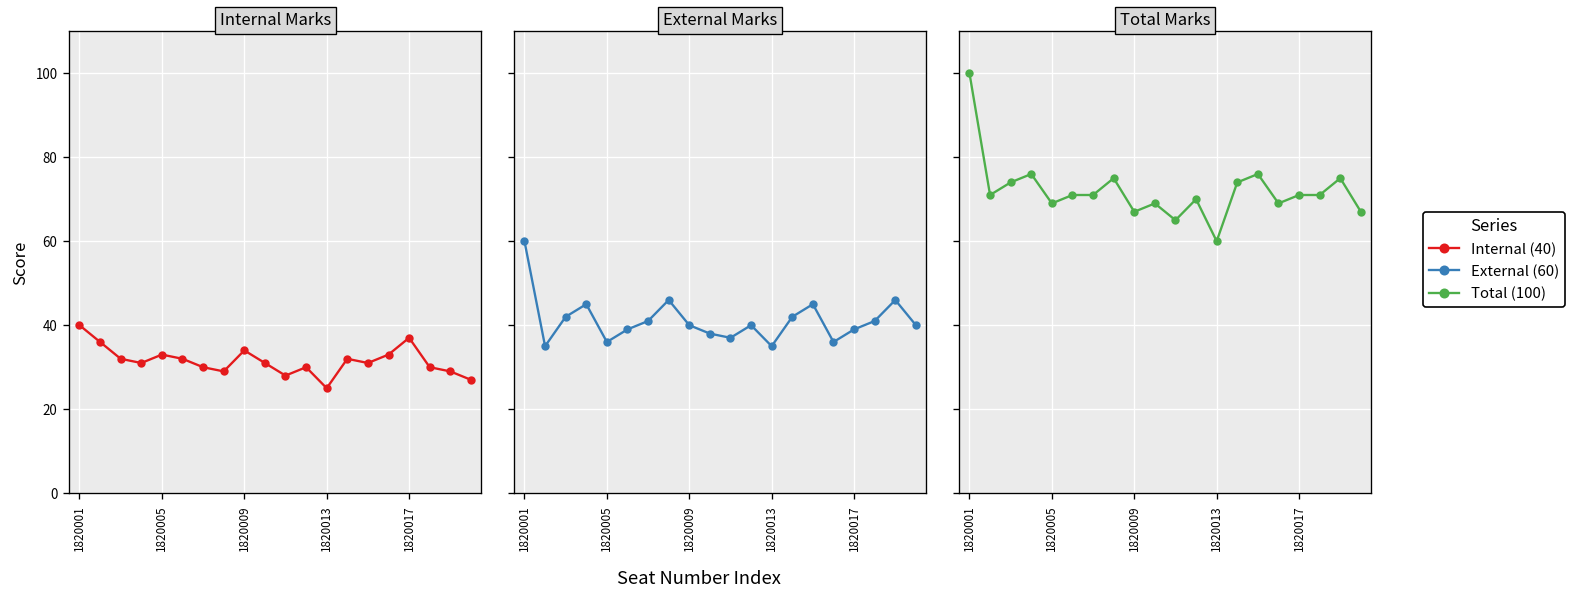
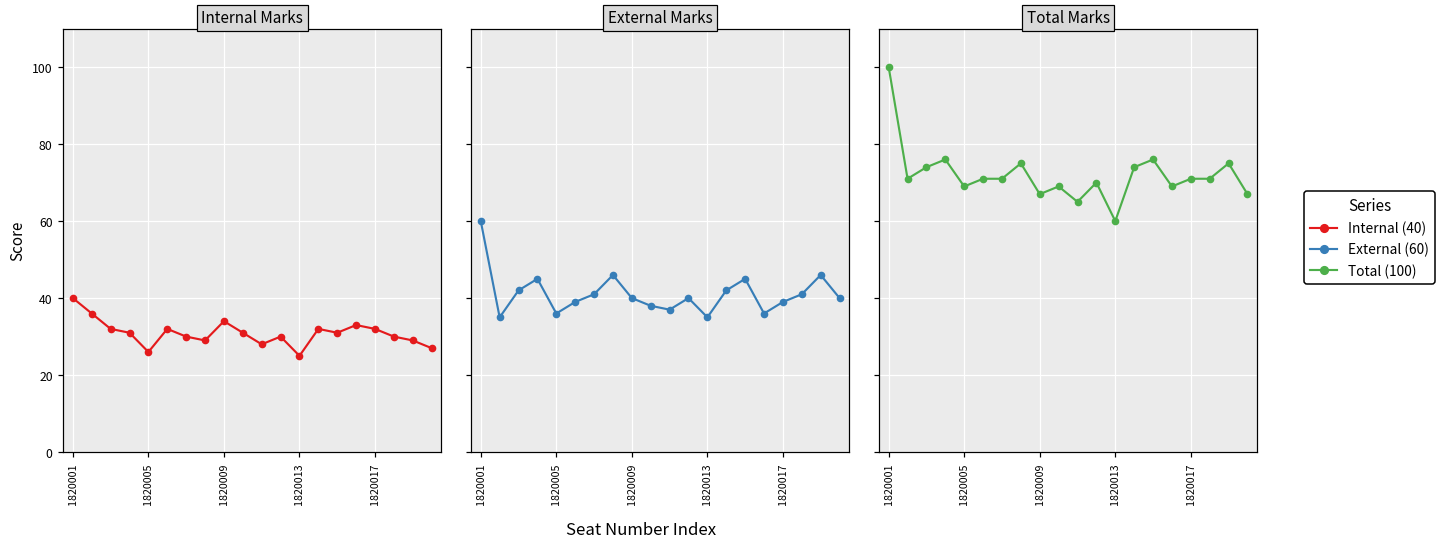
  {
    "Internal Marks": {
      "1820001": 40,
-     "1820005": 33,
+     "1820005": 26,
      "1820009": 34,
      "1820013": 25,
-     "1820017": 37
+     "1820017": 32
    }
  }
